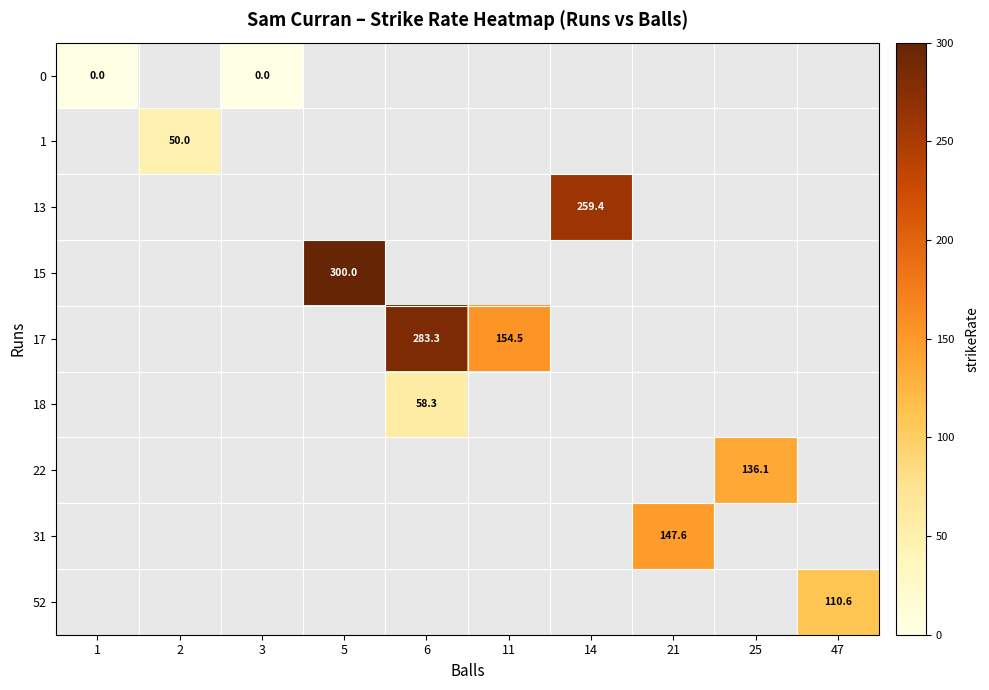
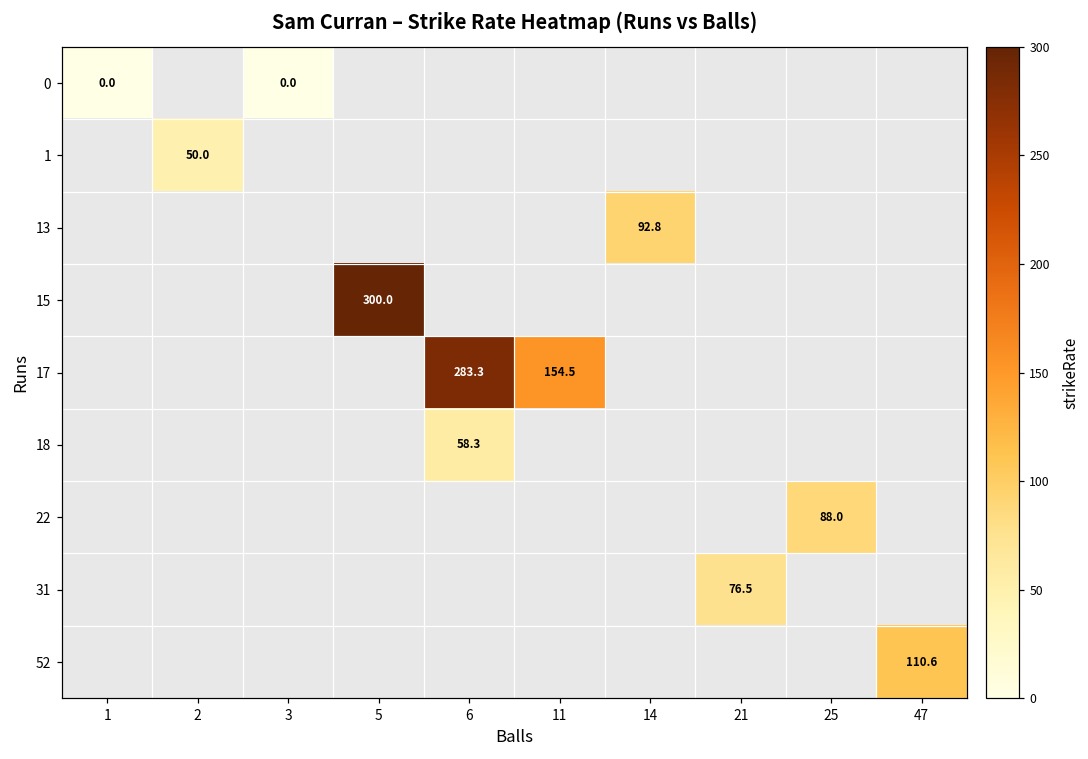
  {
    "0": {
      "1": 0.0,
      "3": 0.0
    },
    "1": {
      "2": 50.0
    },
    "13": {
-     "14": 259.4
+     "14": 92.8
    },
    "15": {
      "5": 300.0
    },
    "17": {
      "6": 283.3,
      "11": 154.5
    },
    "18": {
      "6": 58.3
    },
    "22": {
-     "25": 136.1
+     "25": 88.0
    },
    "31": {
-     "21": 147.6
+     "21": 76.5
    },
    "52": {
      "47": 110.6
    }
  }
